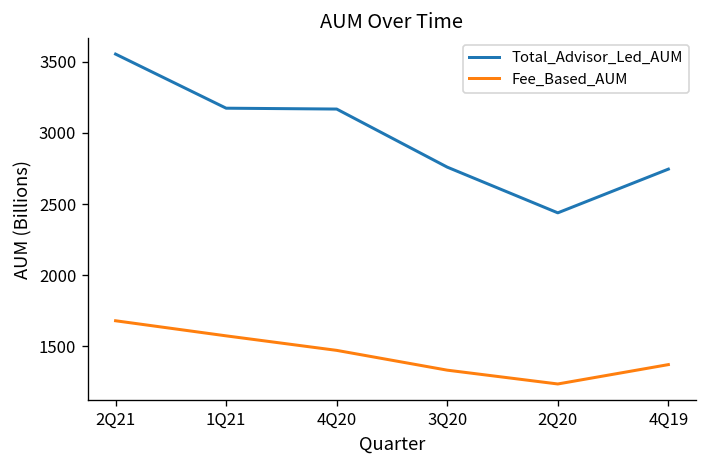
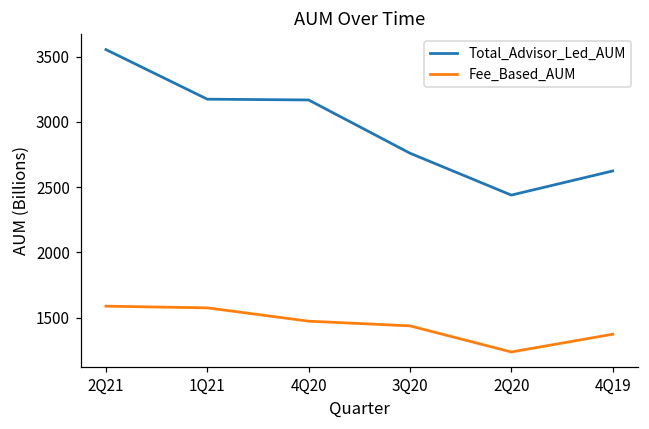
  {
    "Total_Advisor_Led_AUM": {
      "2Q21": 3550,
      "1Q21": 3170,
      "4Q20": 3170,
      "3Q20": 2760,
      "2Q20": 2440,
-     "4Q19": 2750
+     "4Q19": 2620
    },
    "Fee_Based_AUM": {
-     "2Q21": 1680,
+     "2Q21": 1590,
      "1Q21": 1570,
      "4Q20": 1470,
-     "3Q20": 1330,
+     "3Q20": 1440,
      "2Q20": 1240,
      "4Q19": 1370
    }
  }
